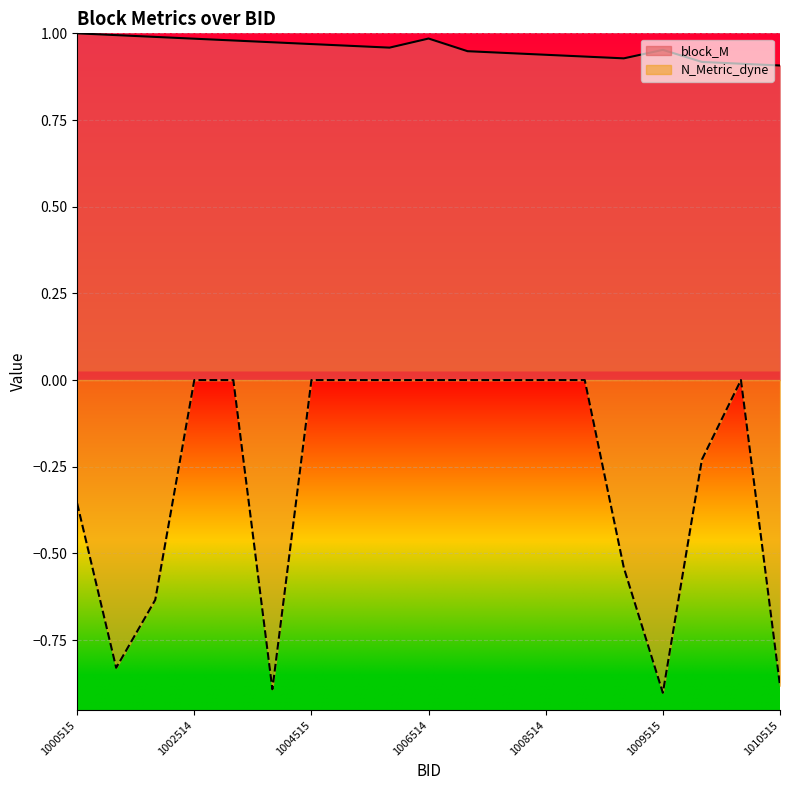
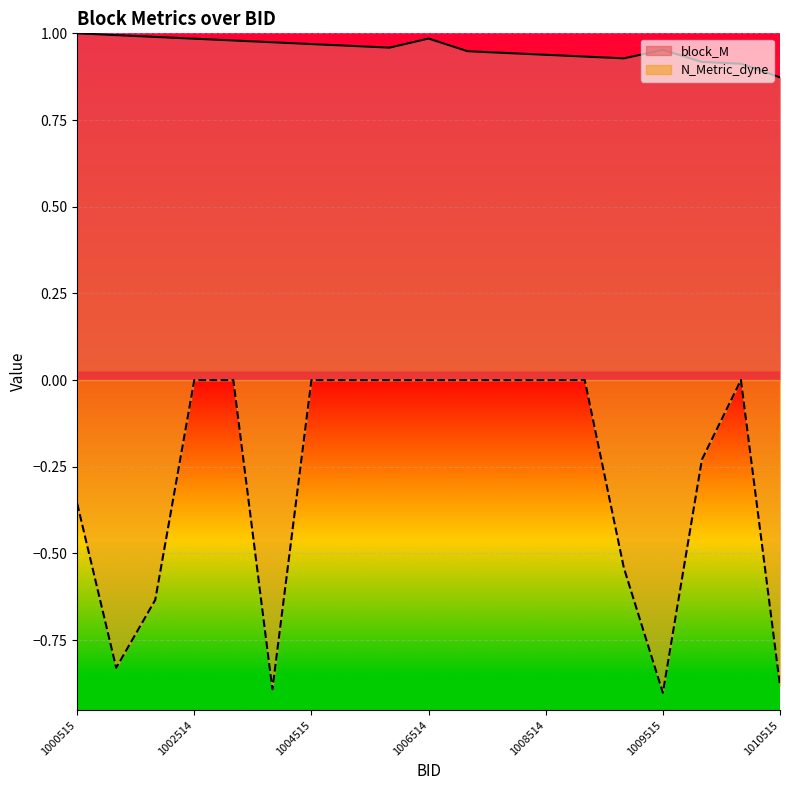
  {
    "block_M": {
      "1000515": 1.00,
      "1002514": 0.98,
      "1004515": 0.97,
      "1006514": 0.99,
      "1008514": 0.94,
-     "1010515": 0.91
+     "1010515": 0.87
    }
  }
